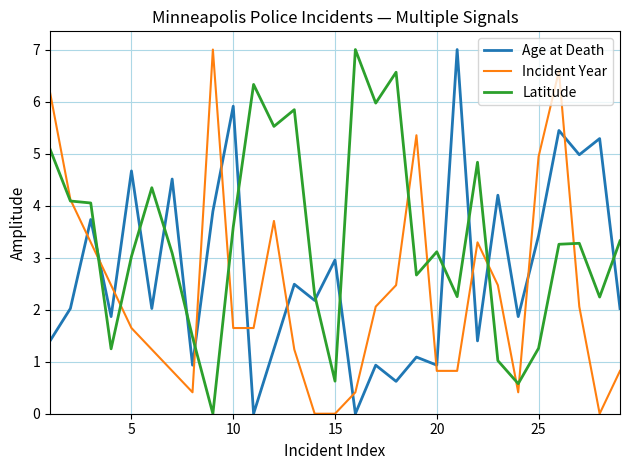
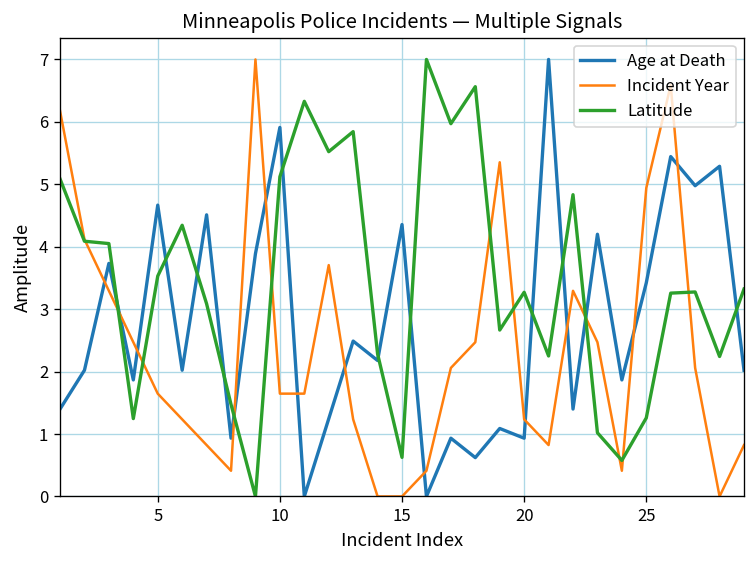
  {
    "Age at Death": {
      "5": 4.7,
      "10": 5.9,
-     "15": 3.0,
+     "15": 4.4,
      "20": 0.9,
      "25": 3.4
    },
    "Incident Year": {
      "5": 1.6,
      "10": 1.6,
      "15": 0.0,
-     "20": 0.8,
+     "20": 1.2,
      "25": 4.9
    },
    "Latitude": {
-     "5": 3.0,
-     "10": 3.6,
+     "5": 3.5,
+     "10": 5.1,
      "15": 0.6,
-     "20": 3.1,
+     "20": 3.3,
      "25": 1.3
    }
  }
